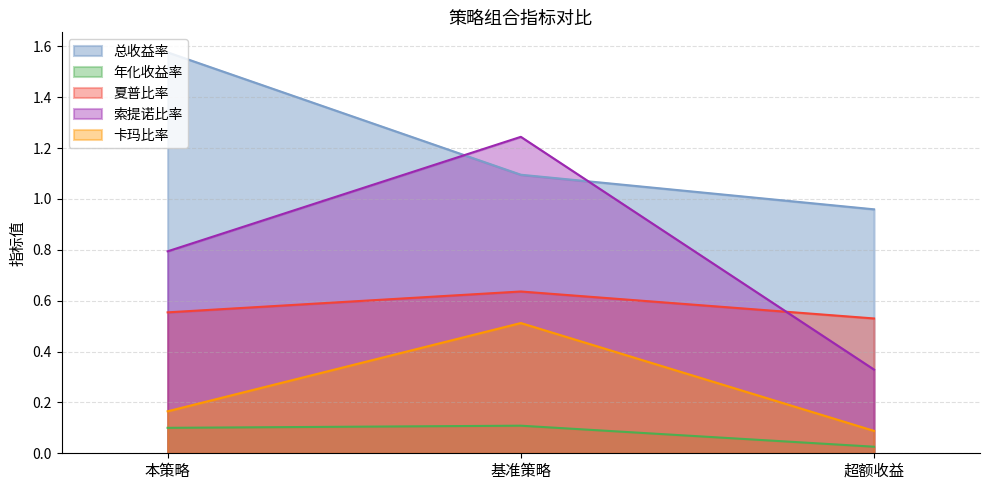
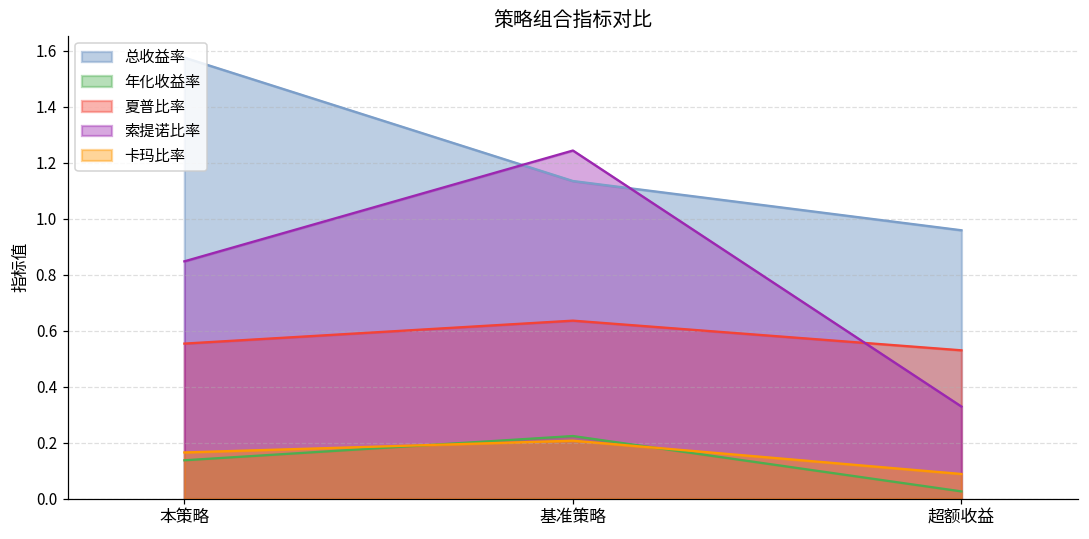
  {
    "总收益率": {
-     "基准策略": 1.10,
+     "基准策略": 1.14,
      "超额收益": 0.96
    },
    "年化收益率": {
-     "本策略": 0.10,
-     "基准策略": 0.11,
+     "本策略": 0.14,
+     "基准策略": 0.22,
      "超额收益": 0.03
    },
    "夏普比率": {
      "本策略": 0.55,
      "基准策略": 0.64,
      "超额收益": 0.53
    },
    "索提诺比率": {
-     "本策略": 0.79,
+     "本策略": 0.85,
      "基准策略": 1.24,
      "超额收益": 0.33
    },
    "卡玛比率": {
      "本策略": 0.17,
-     "基准策略": 0.51,
+     "基准策略": 0.21,
      "超额收益": 0.09
    }
  }
